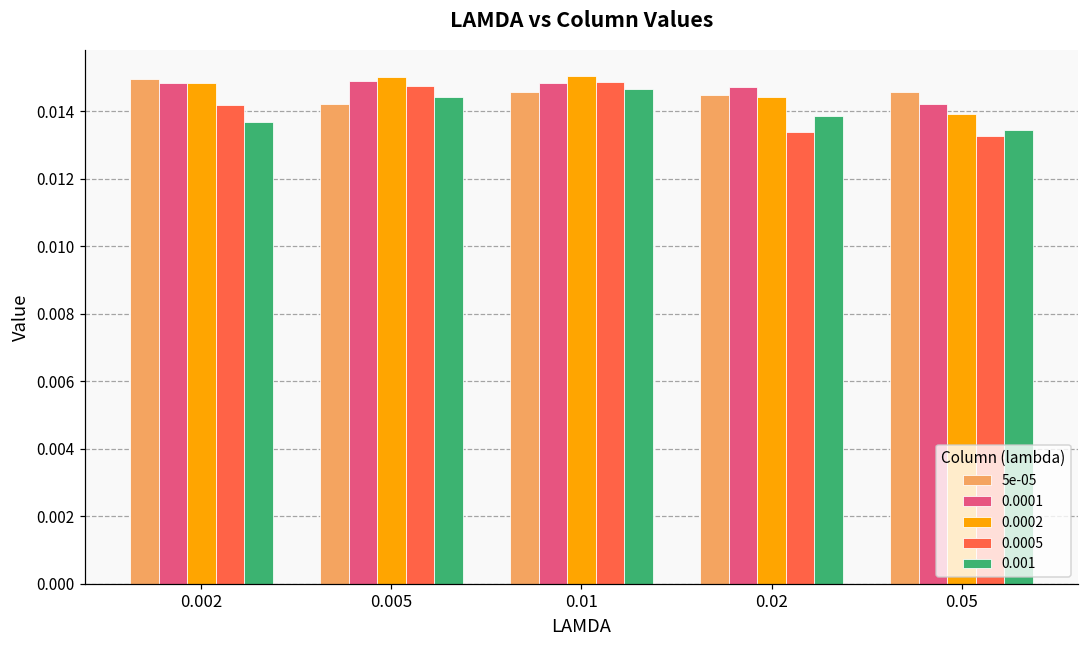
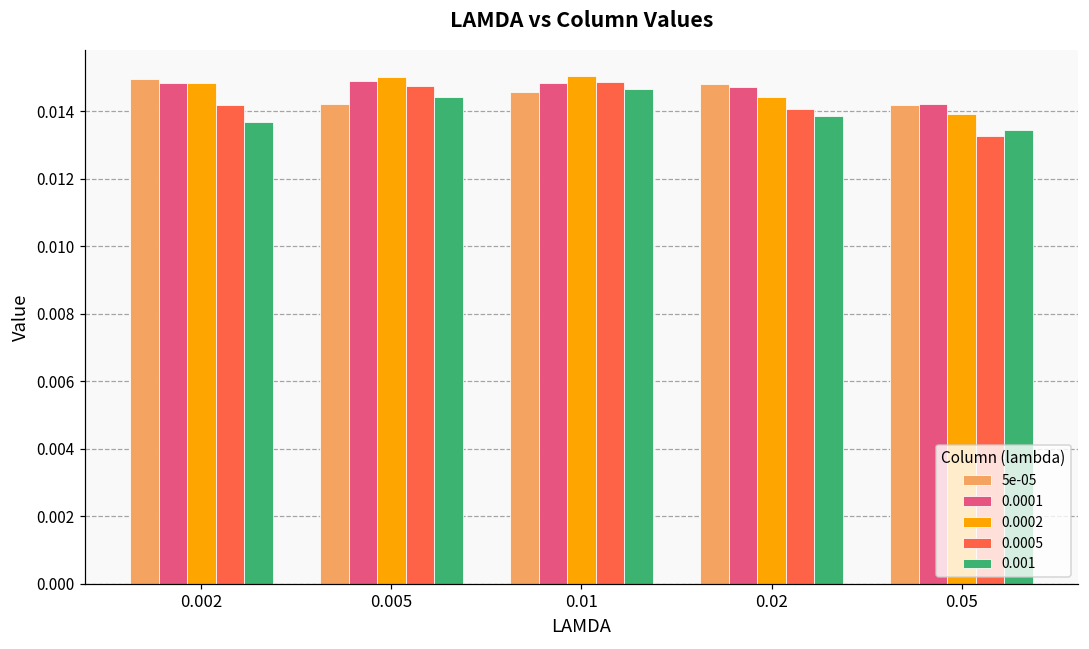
  {
    "5e-05": {
      "0.002": 0.0150,
      "0.005": 0.0142,
      "0.01": 0.0146,
-     "0.02": 0.0145,
-     "0.05": 0.0146
+     "0.02": 0.0148,
+     "0.05": 0.0142
    },
    "0.0001": {
      "0.002": 0.0148,
      "0.005": 0.0149,
      "0.01": 0.0148,
      "0.02": 0.0147,
      "0.05": 0.0142
    },
    "0.0002": {
      "0.002": 0.0148,
      "0.005": 0.0150,
      "0.01": 0.0150,
      "0.02": 0.0144,
      "0.05": 0.0139
    },
    "0.0005": {
      "0.002": 0.0142,
      "0.005": 0.0148,
      "0.01": 0.0149,
-     "0.02": 0.0134,
+     "0.02": 0.0141,
      "0.05": 0.0133
    },
    "0.001": {
      "0.002": 0.0137,
      "0.005": 0.0144,
      "0.01": 0.0147,
      "0.02": 0.0138,
      "0.05": 0.0134
    }
  }
